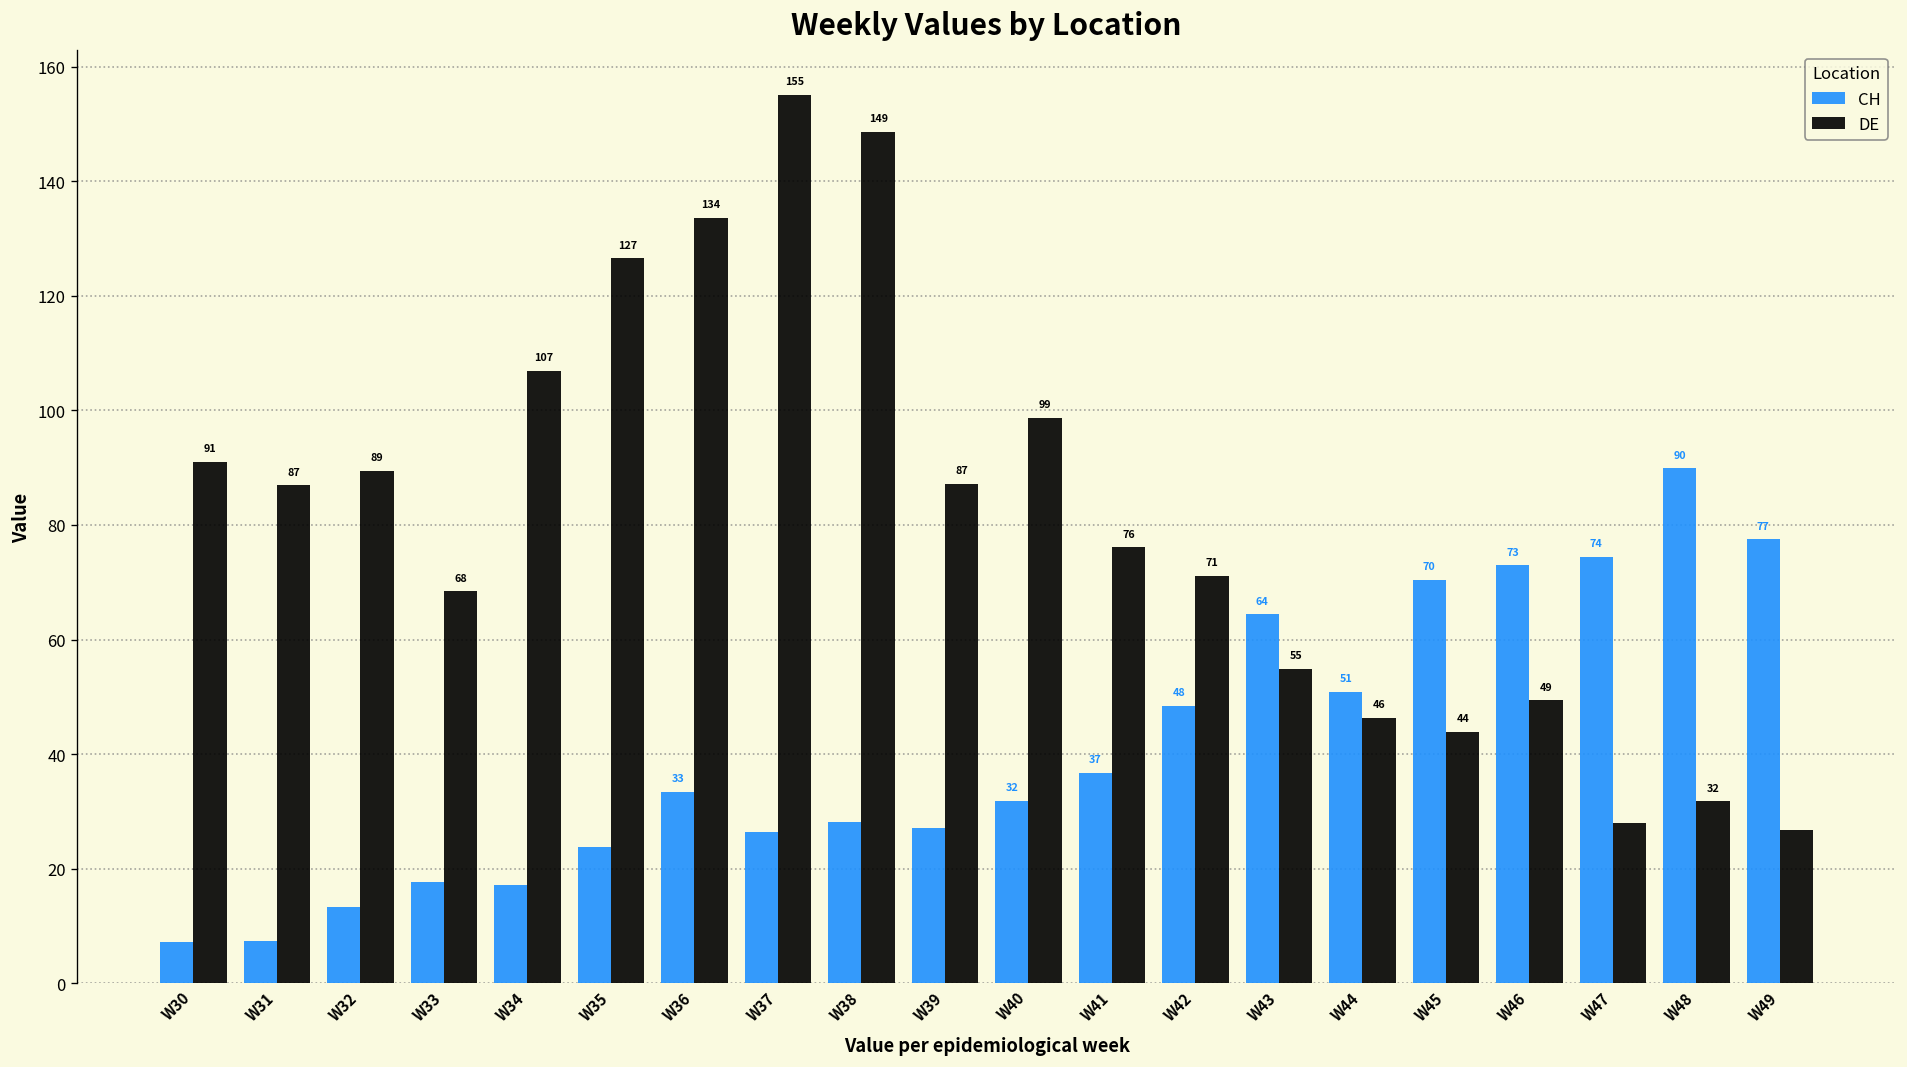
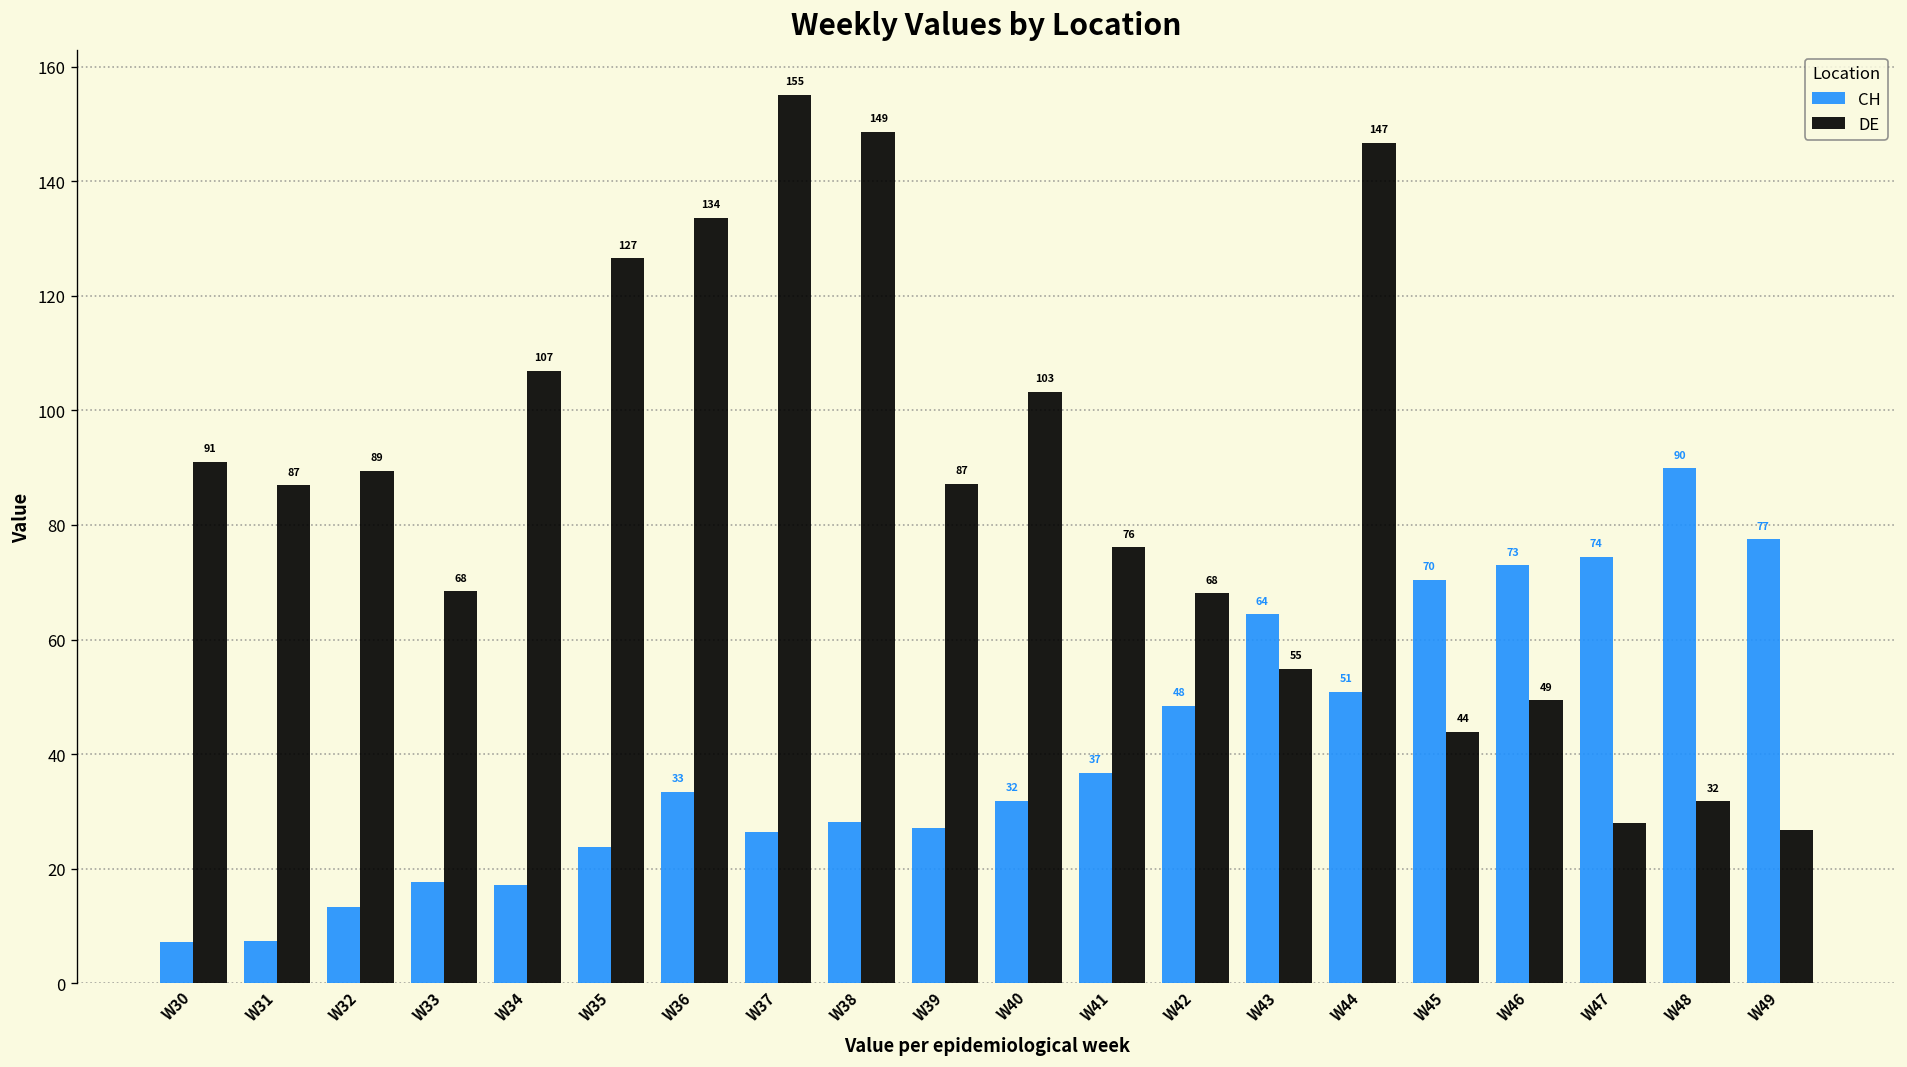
  {
    "CH": {
      "W36": 33,
      "W40": 32,
      "W41": 37,
      "W42": 48,
      "W43": 64,
      "W44": 51,
      "W45": 70,
      "W46": 73,
      "W47": 74,
      "W48": 90,
      "W49": 77
    },
    "DE": {
      "W30": 91,
      "W31": 87,
      "W32": 89,
      "W33": 68,
      "W34": 107,
      "W35": 127,
      "W36": 134,
      "W37": 155,
      "W38": 149,
      "W39": 87,
-     "W40": 99,
+     "W40": 103,
      "W41": 76,
-     "W42": 71,
+     "W42": 68,
      "W43": 55,
-     "W44": 46,
+     "W44": 147,
      "W45": 44,
      "W46": 49,
      "W48": 32
    }
  }
